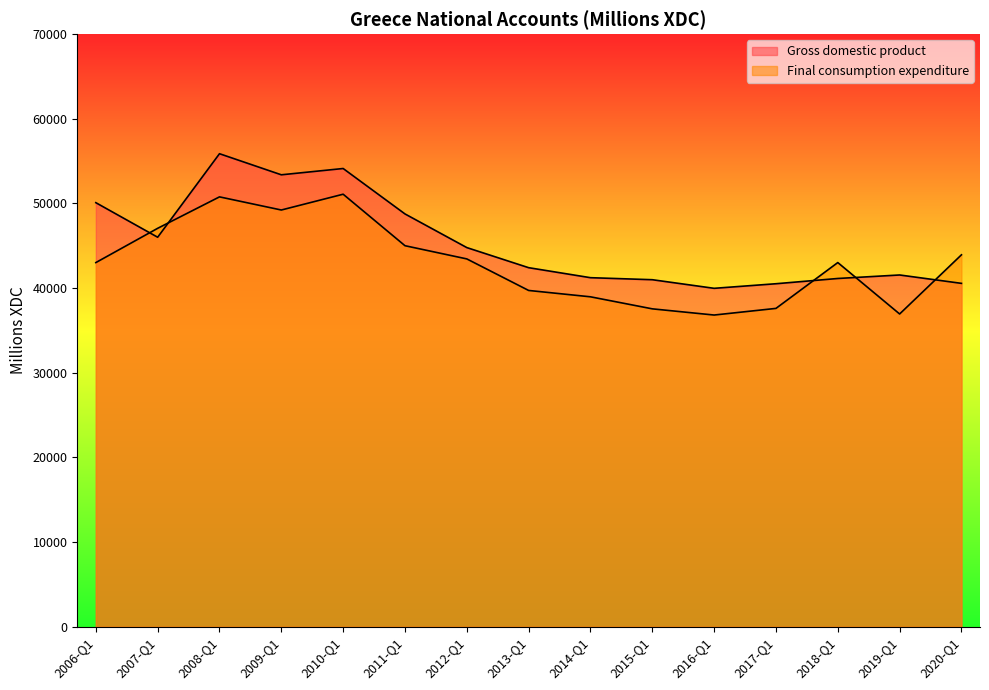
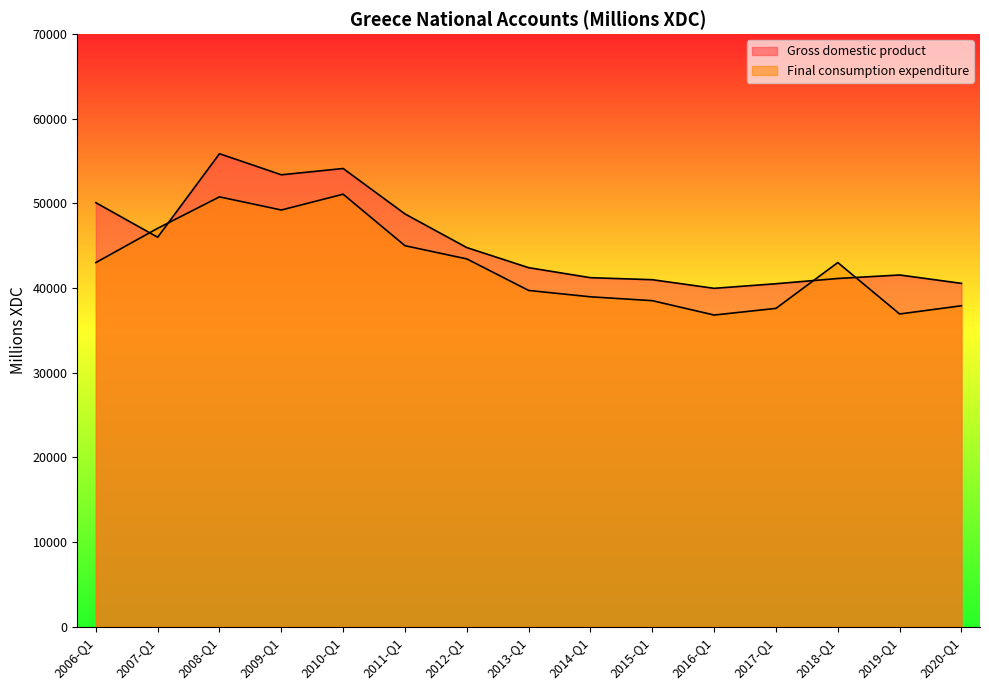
  {
    "Gross domestic product": {
      "2006-Q1": 50000,
      "2007-Q1": 46000,
      "2008-Q1": 56000,
      "2009-Q1": 53000,
      "2010-Q1": 54000,
      "2011-Q1": 49000,
      "2012-Q1": 45000,
      "2013-Q1": 42000,
      "2014-Q1": 41000,
      "2015-Q1": 41000,
      "2016-Q1": 40000,
      "2017-Q1": 41000,
      "2018-Q1": 41000,
      "2019-Q1": 42000,
      "2020-Q1": 41000
    },
    "Final consumption expenditure": {
      "2006-Q1": 43000,
      "2007-Q1": 47000,
      "2008-Q1": 51000,
      "2009-Q1": 49000,
      "2010-Q1": 51000,
      "2011-Q1": 45000,
      "2012-Q1": 43000,
      "2013-Q1": 40000,
      "2014-Q1": 39000,
-     "2015-Q1": 38000,
+     "2015-Q1": 39000,
      "2016-Q1": 37000,
      "2017-Q1": 38000,
      "2018-Q1": 43000,
      "2019-Q1": 37000,
-     "2020-Q1": 44000
+     "2020-Q1": 38000
    }
  }
